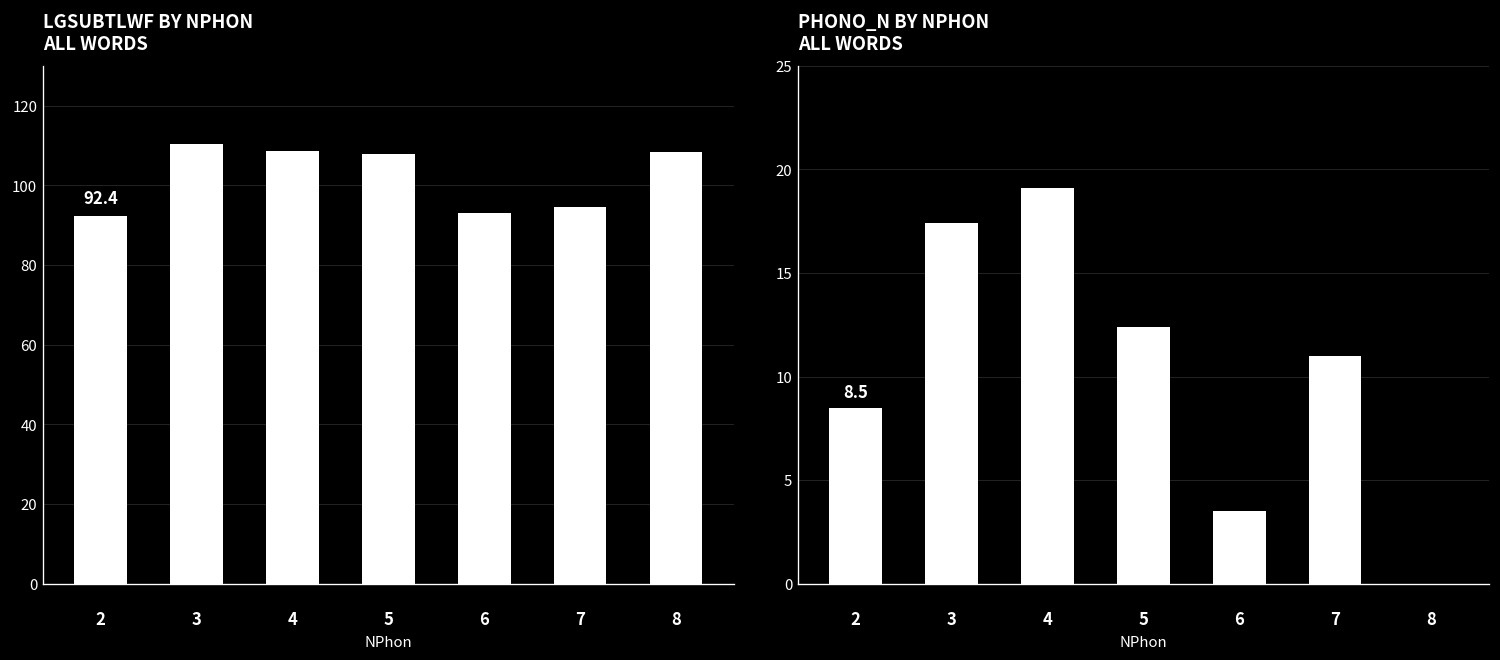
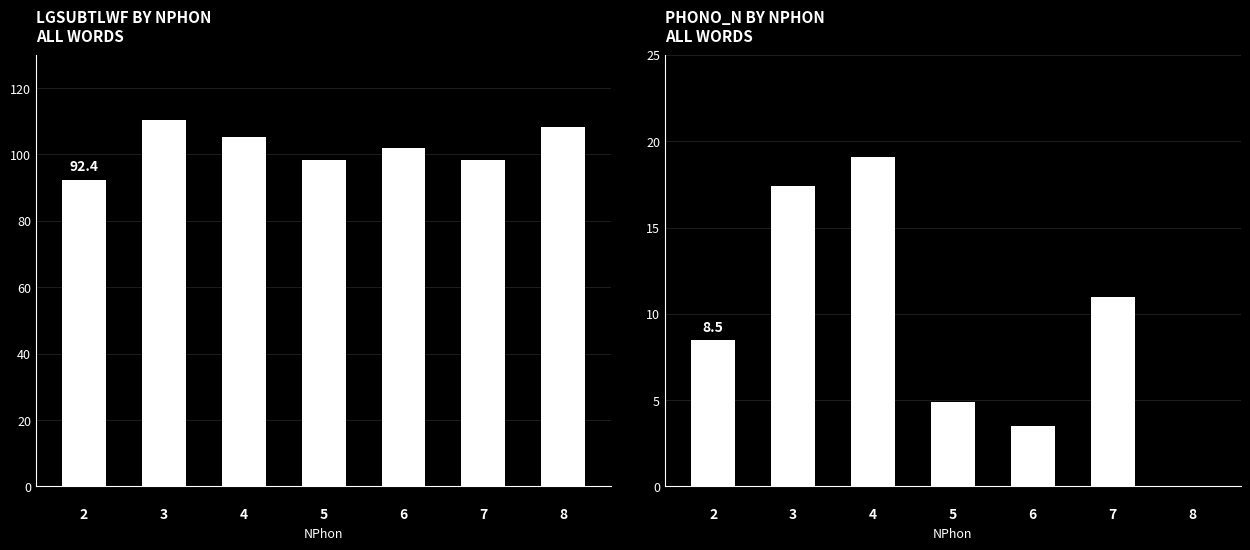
  {
    "LGSUBTLWF BY NPHON ALL WORDS": {
      "3": 110,
-     "4": 109,
-     "5": 108,
-     "6": 93,
-     "7": 95,
+     "4": 105,
+     "5": 98,
+     "6": 102,
+     "7": 98,
      "8": 108
    },
    "PHONO_N BY NPHON ALL WORDS": {
      "3": 17.4,
      "4": 19.1,
-     "5": 12.4,
+     "5": 4.9,
      "6": 3.5,
      "7": 11.0,
      "8": 0.0
    }
  }
